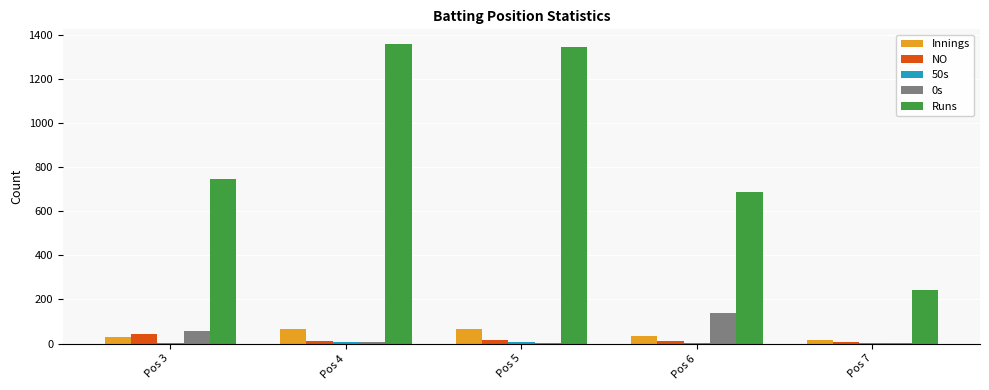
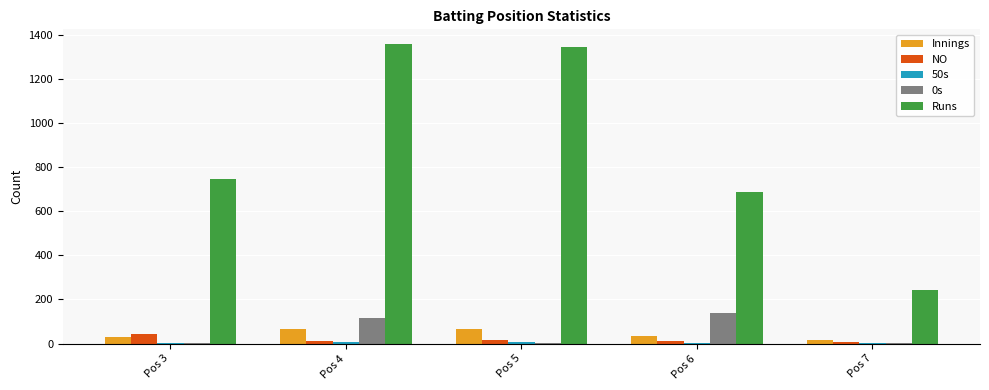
  {
    "Innings": {
      "Pos 3": 30,
      "Pos 4": 60,
      "Pos 5": 70,
      "Pos 6": 40,
      "Pos 7": 10
    },
    "NO": {
      "Pos 3": 40,
      "Pos 5": 10,
      "Pos 6": 10
    },
    "0s": {
-     "Pos 3": 60,
-     "Pos 4": 10,
+     "Pos 3": 0,
+     "Pos 4": 120,
      "Pos 6": 140
    },
    "Runs": {
      "Pos 3": 750,
      "Pos 4": 1360,
      "Pos 5": 1350,
      "Pos 6": 690,
      "Pos 7": 240
    }
  }
